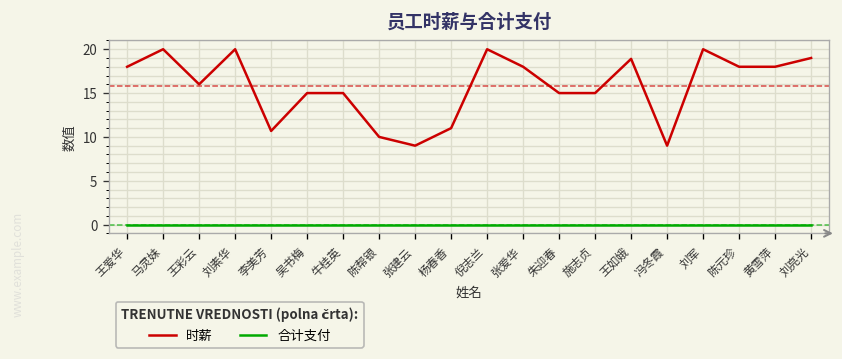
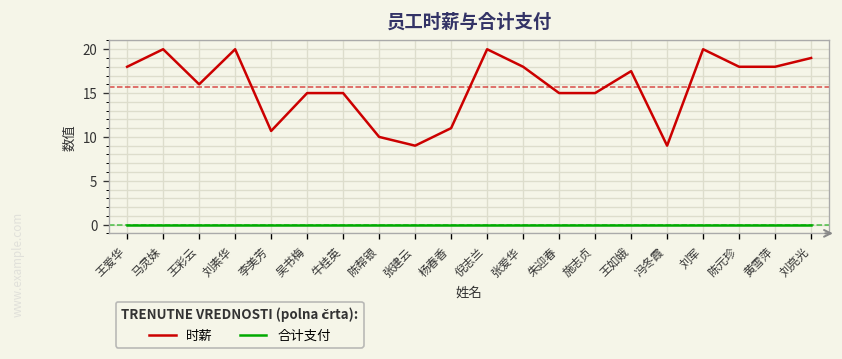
  {
    "时薪": {
      "王爱华": 18,
      "马灵妹": 20,
      "王彩云": 16,
      "刘素华": 20,
      "李美芳": 11,
      "吴书梅": 15,
      "牛桂英": 15,
      "陈帮银": 10,
      "张建云": 9,
      "杨春香": 11,
      "倪志兰": 20,
      "张爱华": 18,
      "朱迎春": 15,
      "施志贞": 15,
-     "王如娥": 19,
+     "王如娥": 18,
      "冯冬霞": 9,
      "刘军": 20,
      "陈元珍": 18,
      "黄雪萍": 18,
      "刘亮光": 19
    },
    "合计支付": {
      "王爱华": 0,
      "马灵妹": 0,
      "王彩云": 0,
      "刘素华": 0,
      "李美芳": 0,
      "吴书梅": 0,
      "牛桂英": 0,
      "陈帮银": 0,
      "张建云": 0,
      "杨春香": 0,
      "倪志兰": 0,
      "张爱华": 0,
      "朱迎春": 0,
      "施志贞": 0,
      "王如娥": 0,
      "冯冬霞": 0,
      "刘军": 0,
      "陈元珍": 0,
      "黄雪萍": 0,
      "刘亮光": 0
    }
  }
